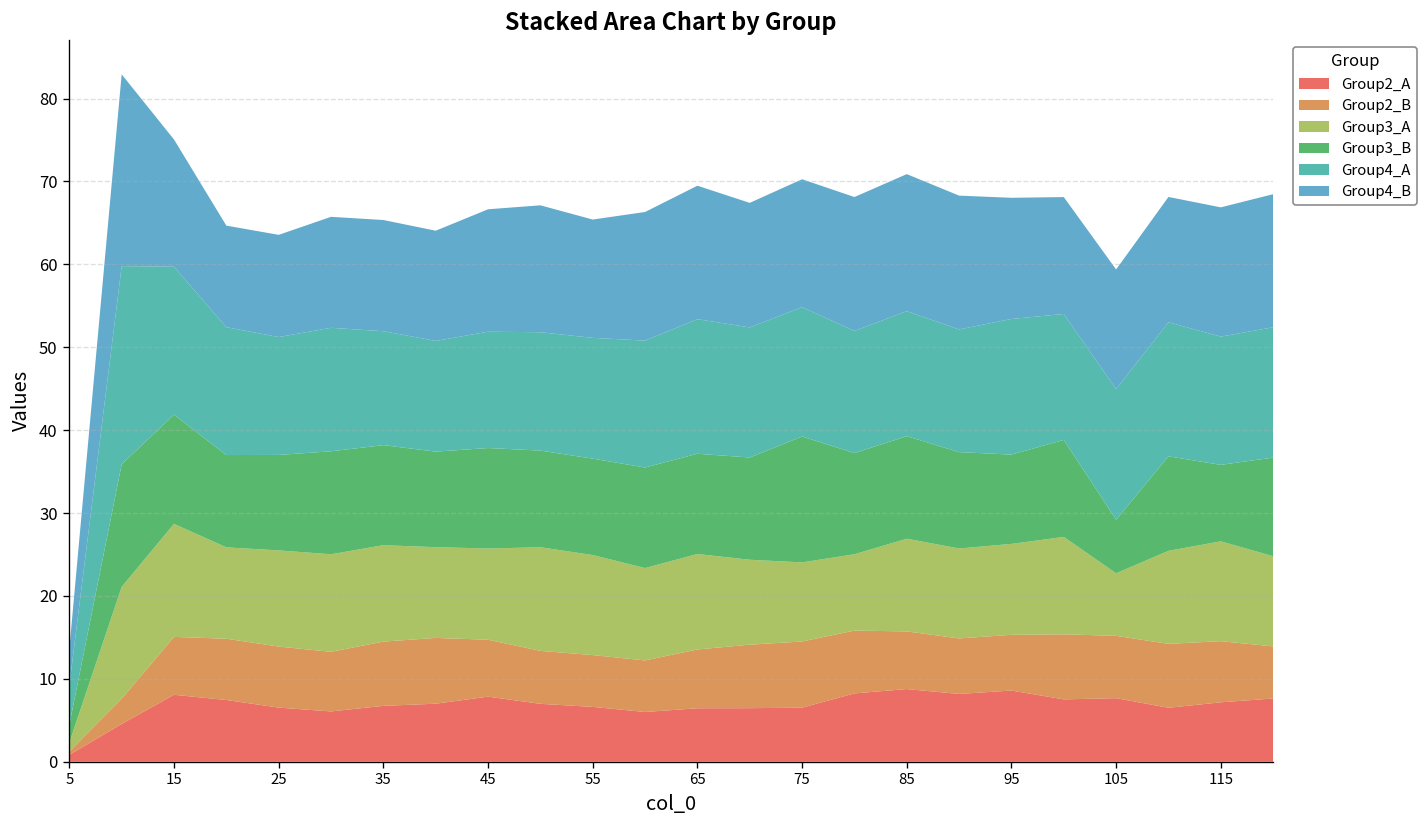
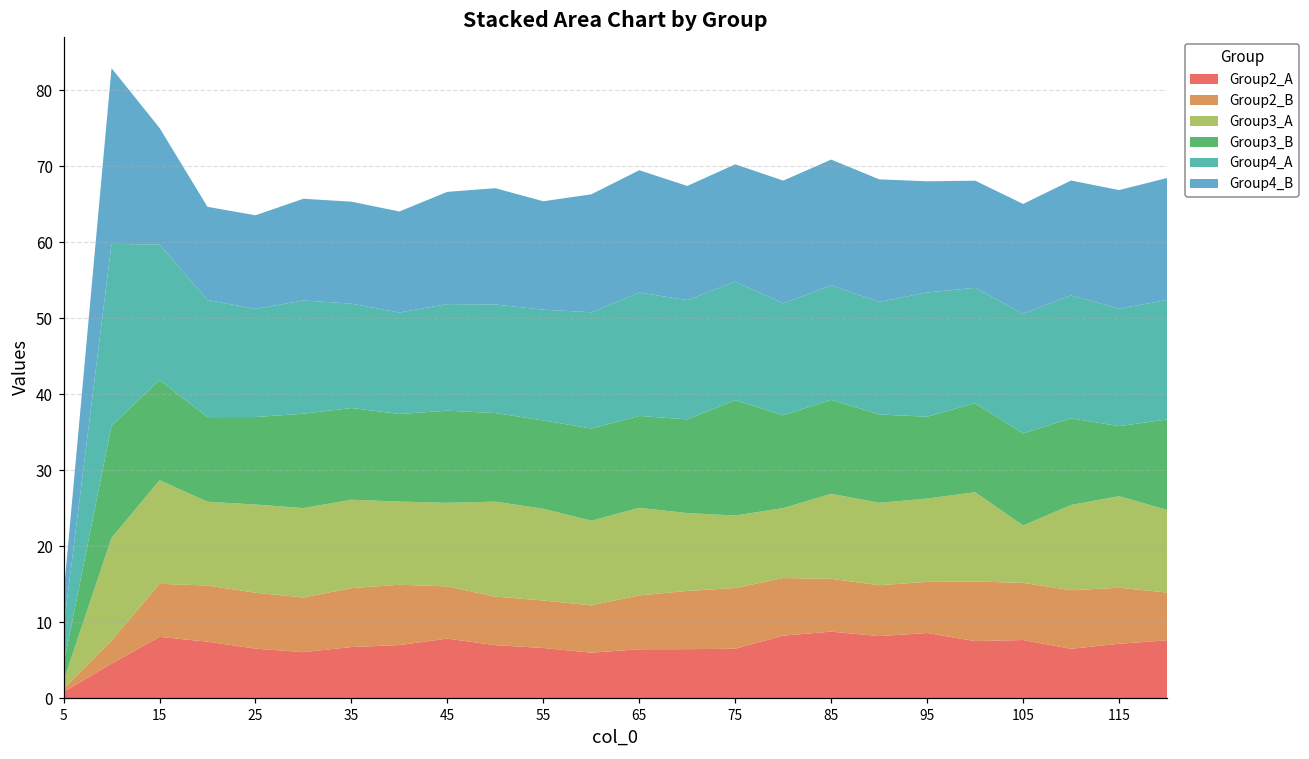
  {
    "Group3_A": {
      "5": 1,
      "15": 14,
      "25": 12,
      "35": 12,
      "45": 11,
      "55": 12,
      "65": 12,
      "75": 10,
      "85": 11,
      "95": 11,
      "105": 8,
      "115": 12
    },
    "Group3_B": {
      "5": 2,
      "15": 13,
      "25": 12,
      "35": 12,
      "45": 12,
      "55": 12,
      "65": 12,
      "75": 15,
      "85": 12,
      "95": 11,
-     "105": 6,
+     "105": 12,
      "115": 9
    }
  }
